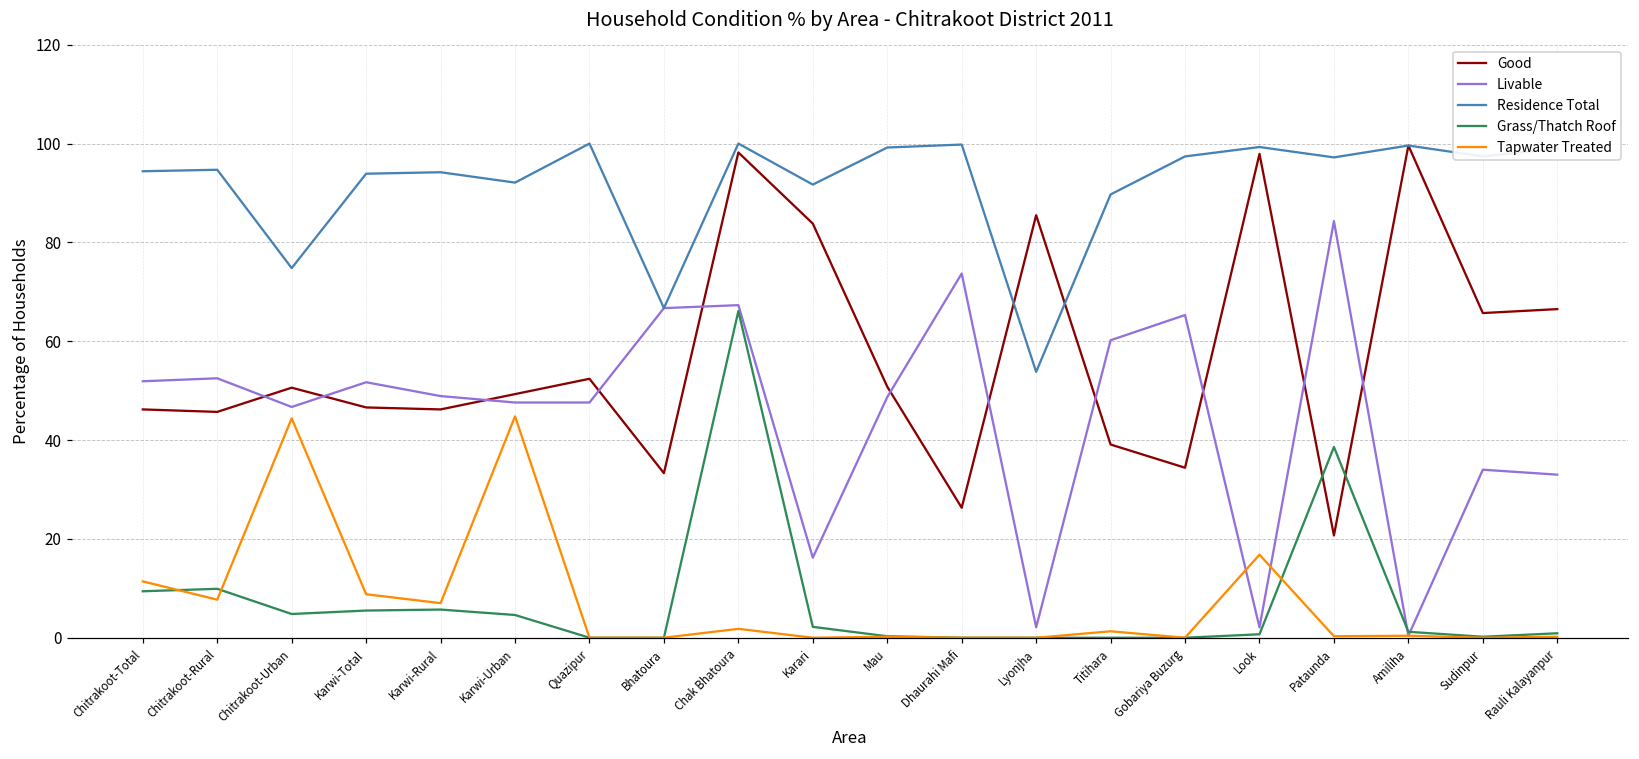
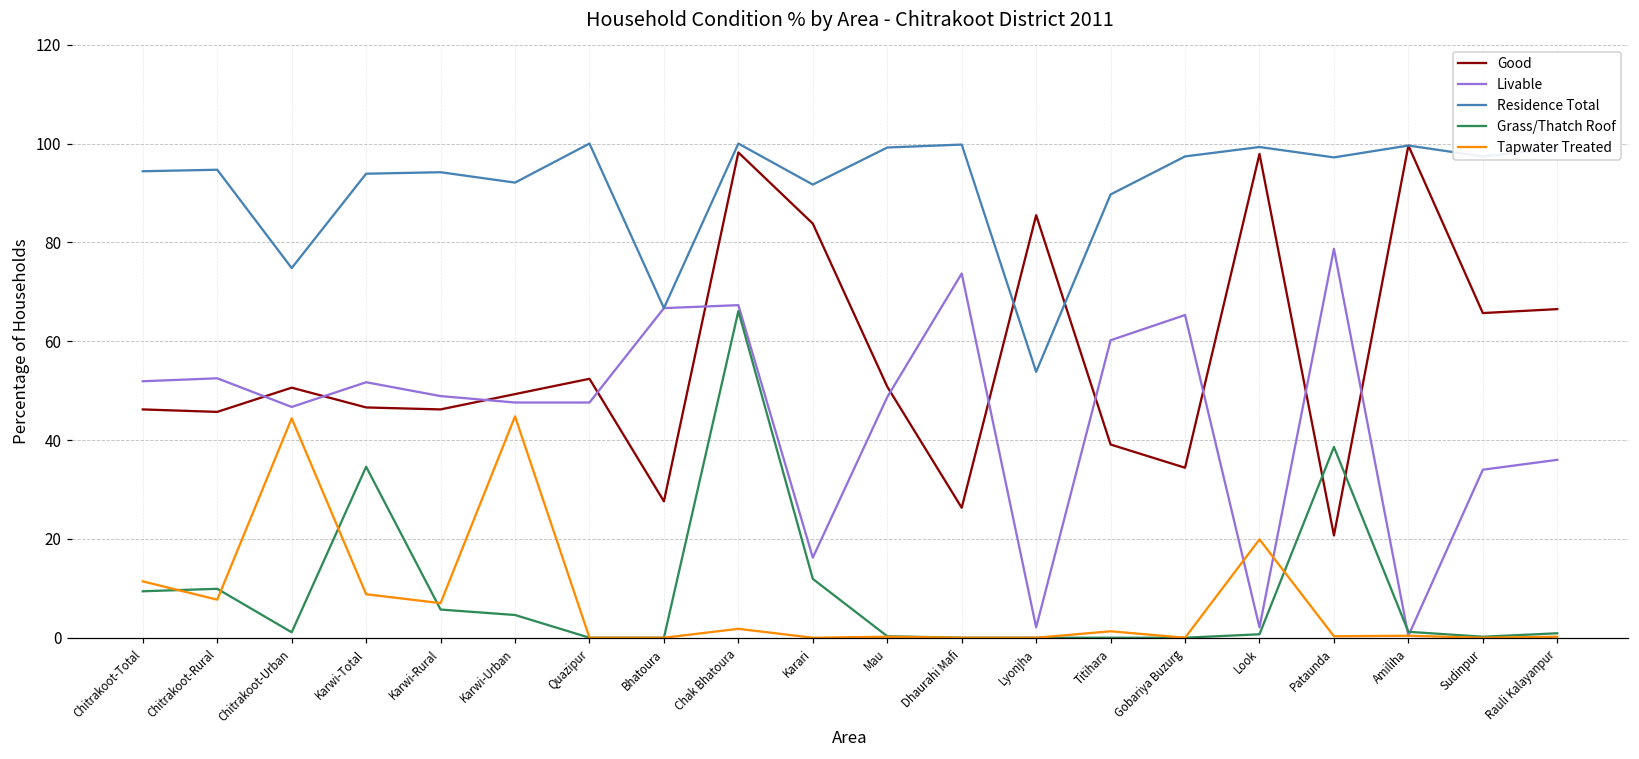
  {
    "Good": {
      "Chitrakoot-Total": 46,
      "Chitrakoot-Rural": 46,
      "Chitrakoot-Urban": 51,
      "Karwi-Total": 47,
      "Karwi-Rural": 46,
      "Karwi-Urban": 49,
      "Quazipur": 52,
-     "Bhatoura": 33,
+     "Bhatoura": 28,
      "Chak Bhatoura": 98,
      "Karari": 84,
      "Mau": 51,
      "Dhaurahi Mafi": 26,
      "Lyonjha": 86,
      "Titihara": 39,
      "Gobariya Buzurg": 34,
      "Look": 98,
      "Pataunda": 21,
      "Sudinpur": 66,
      "Rauli Kalayanpur": 67
    },
    "Livable": {
      "Chitrakoot-Total": 52,
      "Chitrakoot-Rural": 53,
      "Chitrakoot-Urban": 47,
      "Karwi-Total": 52,
      "Karwi-Rural": 49,
      "Karwi-Urban": 48,
      "Quazipur": 48,
      "Chak Bhatoura": 67,
      "Karari": 16,
      "Mau": 49,
      "Dhaurahi Mafi": 74,
      "Lyonjha": 2,
      "Titihara": 60,
      "Gobariya Buzurg": 65,
      "Look": 2,
-     "Pataunda": 84,
+     "Pataunda": 79,
      "Sudinpur": 34,
-     "Rauli Kalayanpur": 33
+     "Rauli Kalayanpur": 36
    },
    "Residence Total": {
      "Chitrakoot-Total": 94,
      "Chitrakoot-Rural": 95,
      "Chitrakoot-Urban": 75,
      "Karwi-Total": 94,
      "Karwi-Rural": 94,
      "Karwi-Urban": 92,
      "Quazipur": 100,
      "Chak Bhatoura": 100,
      "Karari": 92,
      "Mau": 99,
      "Dhaurahi Mafi": 100,
      "Lyonjha": 54,
      "Titihara": 90,
      "Gobariya Buzurg": 97,
      "Look": 99,
      "Pataunda": 97
    },
    "Grass/Thatch Roof": {
      "Chitrakoot-Total": 9,
      "Chitrakoot-Rural": 10,
-     "Chitrakoot-Urban": 5,
-     "Karwi-Total": 6,
+     "Chitrakoot-Urban": 1,
+     "Karwi-Total": 35,
      "Karwi-Rural": 6,
      "Karwi-Urban": 5,
      "Chak Bhatoura": 66,
-     "Karari": 2,
+     "Karari": 12,
      "Titihara": 0,
      "Look": 1,
      "Pataunda": 39,
      "Amiliha": 1,
      "Rauli Kalayanpur": 1
    },
    "Tapwater Treated": {
      "Chitrakoot-Total": 11,
      "Chitrakoot-Rural": 8,
      "Chitrakoot-Urban": 44,
      "Karwi-Total": 9,
      "Karwi-Rural": 7,
      "Karwi-Urban": 45,
      "Chak Bhatoura": 2,
      "Karari": 0,
      "Titihara": 1,
-     "Look": 17,
+     "Look": 20,
      "Pataunda": 0,
      "Rauli Kalayanpur": 0
    }
  }
